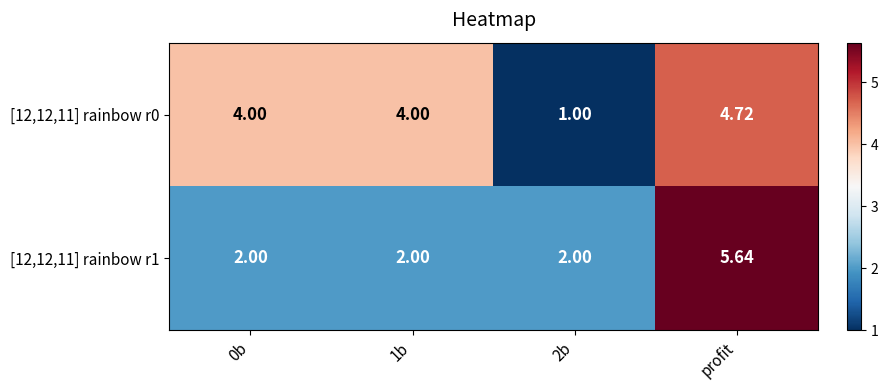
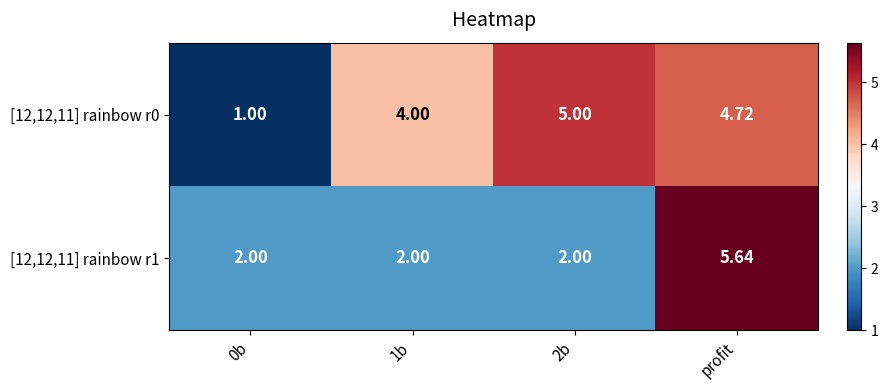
  {
    "[12,12,11] rainbow r0": {
-     "0b": 4.00,
+     "0b": 1.00,
      "1b": 4.00,
-     "2b": 1.00,
+     "2b": 5.00,
      "profit": 4.72
    },
    "[12,12,11] rainbow r1": {
      "0b": 2.00,
      "1b": 2.00,
      "2b": 2.00,
      "profit": 5.64
    }
  }
